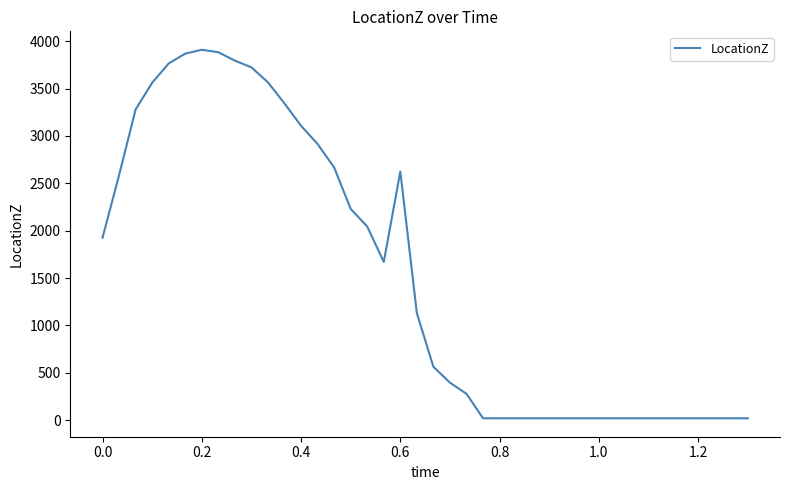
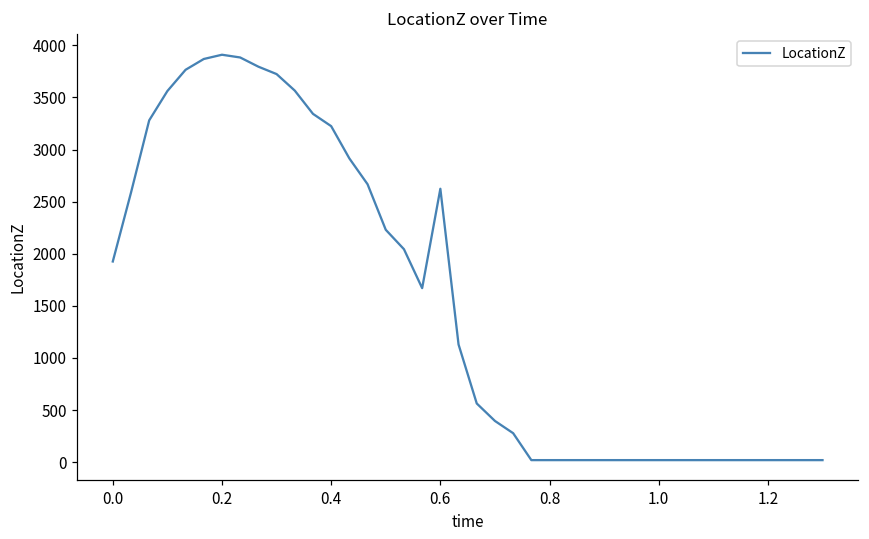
  {
    "0.0": 1900,
    "0.2": 3900,
-   "0.4": 3100,
+   "0.4": 3200,
    "0.6": 2600,
    "0.8": 0,
    "1.0": 0,
    "1.2": 0
  }
